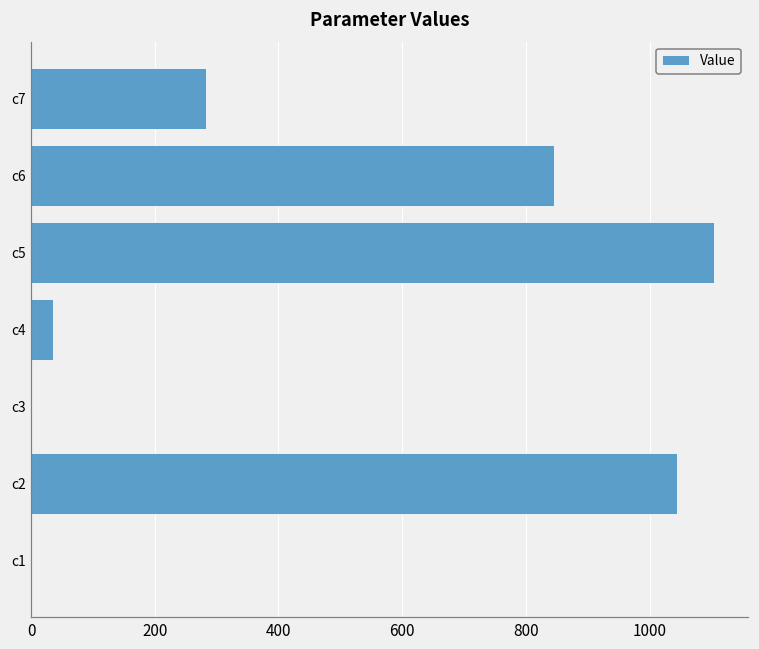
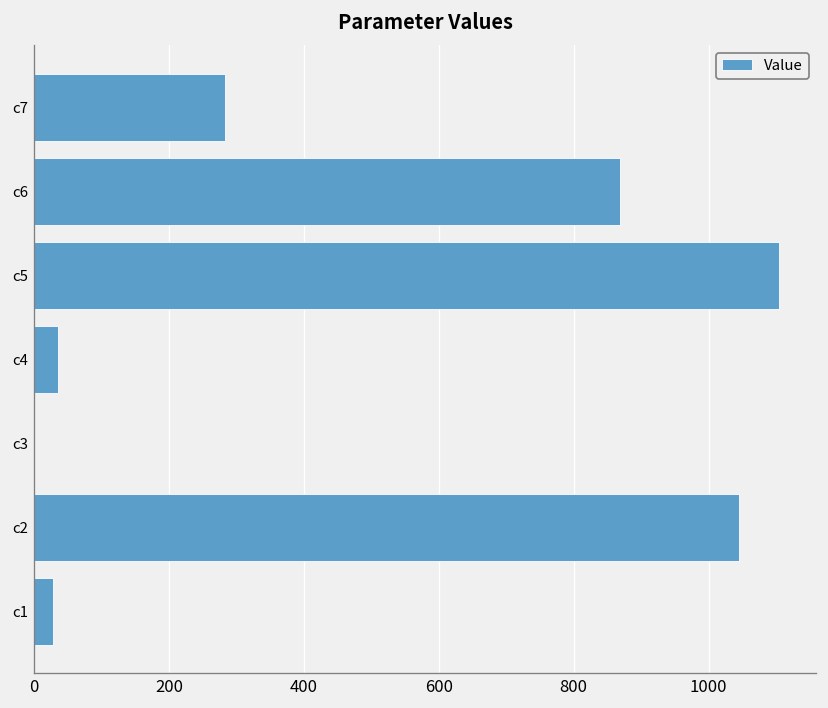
  {
    "c7": 280,
-   "c6": 840,
+   "c6": 870,
    "c5": 1100,
    "c4": 40,
    "c2": 1040,
-   "c1": 0
+   "c1": 30
  }
